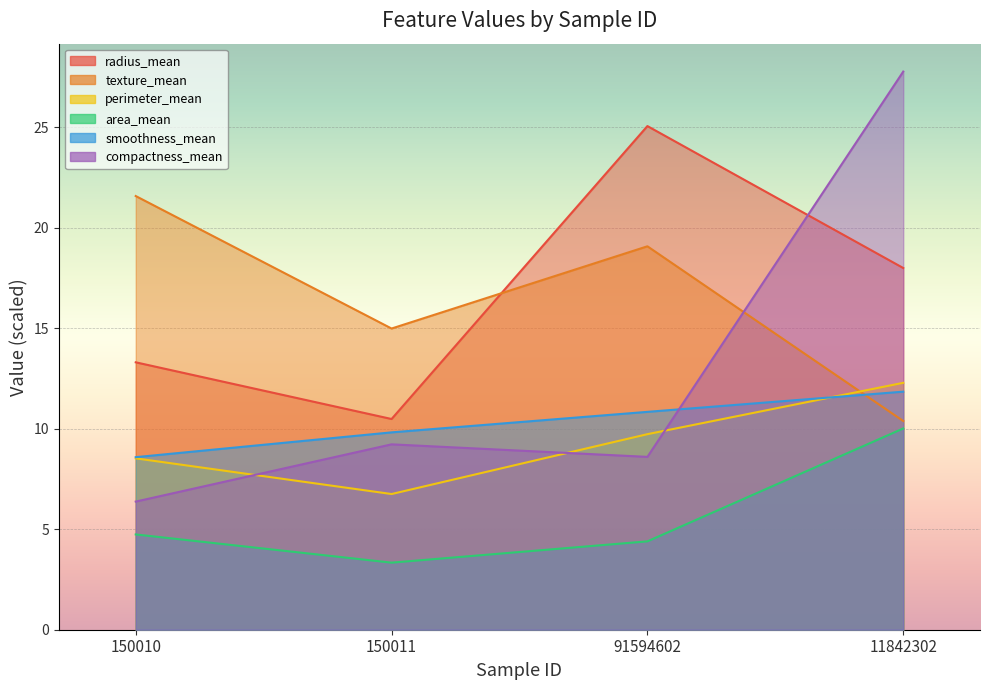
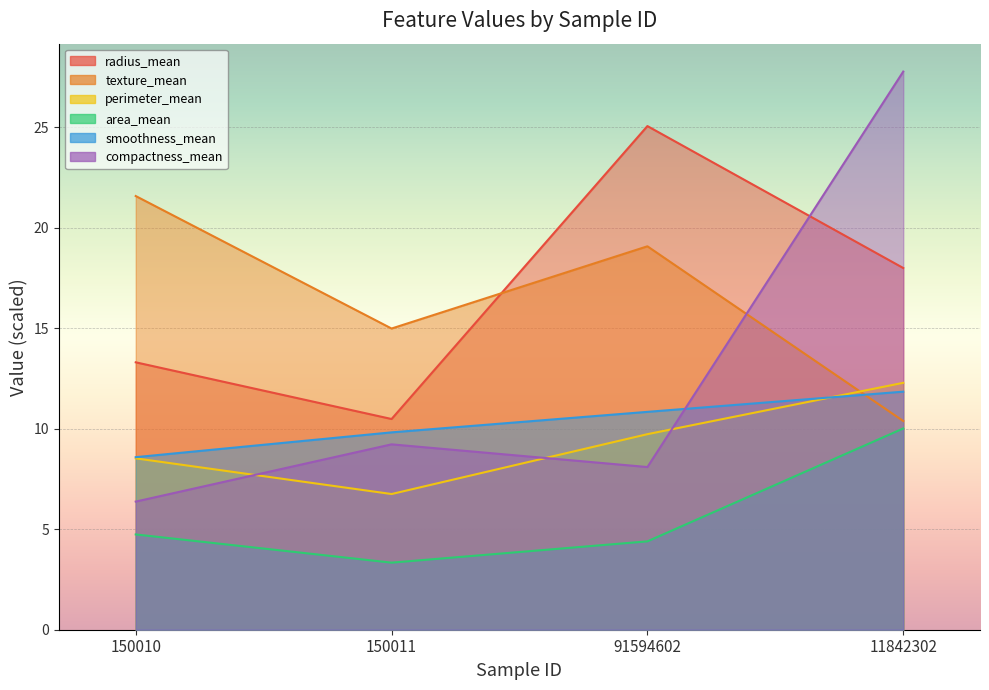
  {
    "area_mean": {
      "150010": 4.7,
      "150011": 3.3,
      "91594602": 4.4,
      "11842302": 10.0
    },
    "smoothness_mean": {
      "150011": 9.8,
      "91594602": 10.8,
      "11842302": 11.8
    },
    "compactness_mean": {
      "150010": 6.4,
      "150011": 9.2,
-     "91594602": 8.6,
+     "91594602": 8.1,
      "11842302": 27.8
    }
  }
